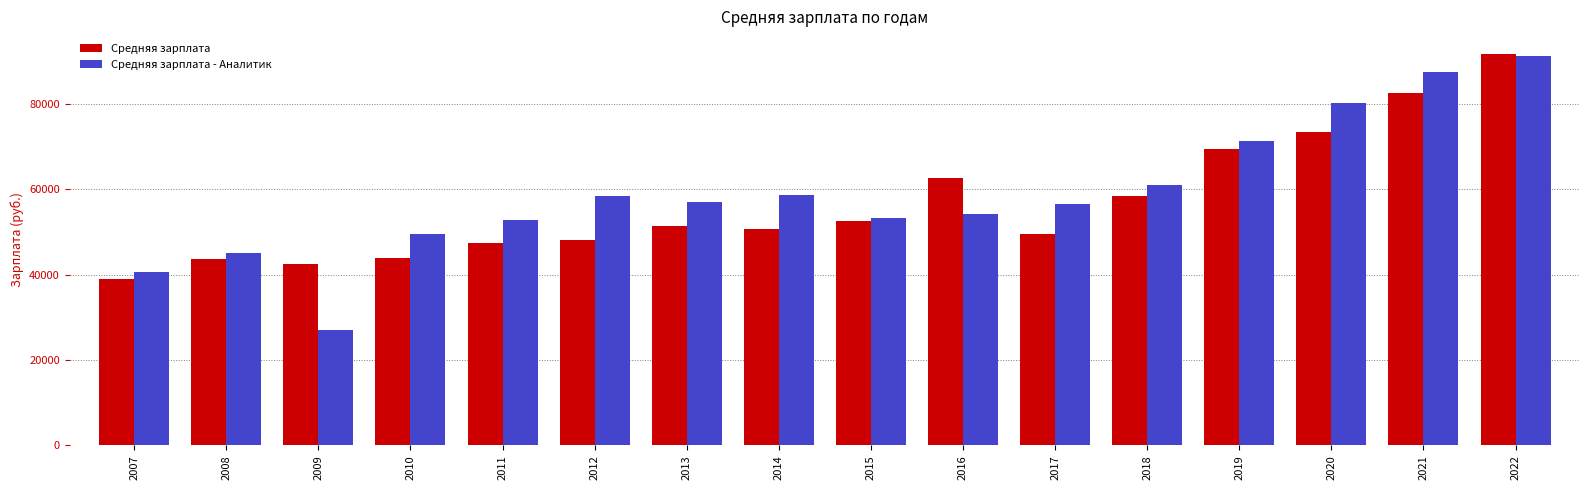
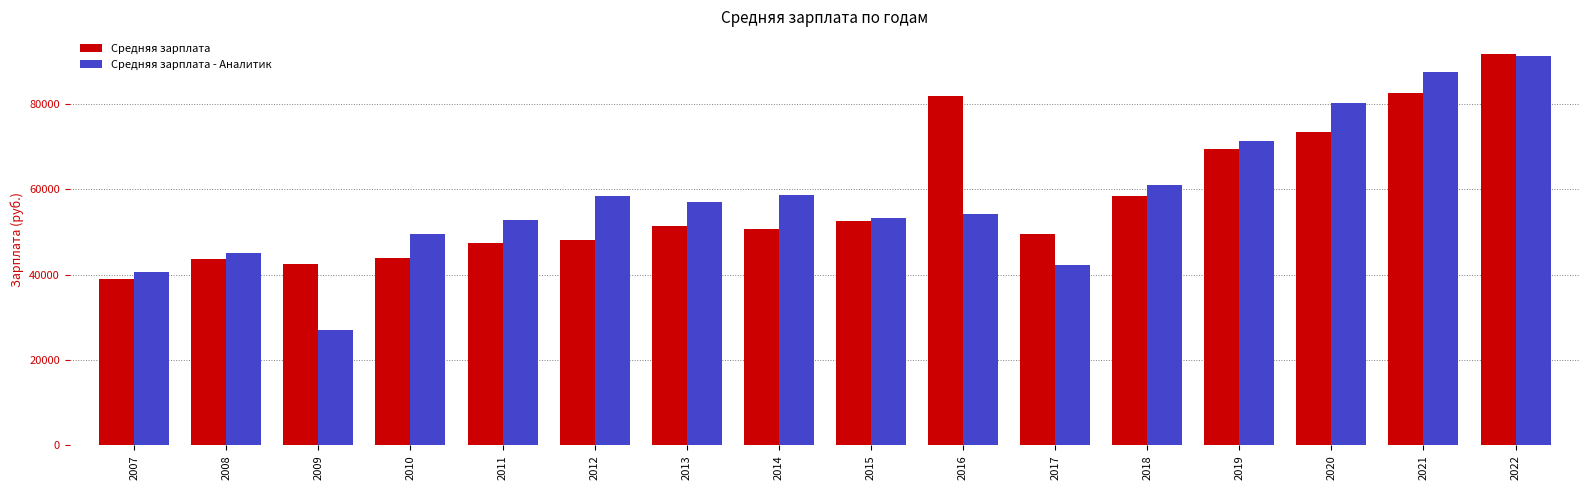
  {
    "Средняя зарплата": {
      "2007": 39000,
      "2008": 44000,
      "2009": 42000,
      "2010": 44000,
      "2011": 47000,
      "2012": 48000,
      "2013": 52000,
      "2014": 51000,
      "2015": 53000,
-     "2016": 63000,
+     "2016": 82000,
      "2017": 50000,
      "2018": 58000,
      "2019": 69000,
      "2020": 73000,
      "2021": 83000,
      "2022": 92000
    },
    "Средняя зарплата - Аналитик": {
      "2007": 41000,
      "2008": 45000,
      "2009": 27000,
      "2010": 50000,
      "2011": 53000,
      "2012": 58000,
      "2013": 57000,
      "2014": 59000,
      "2015": 53000,
      "2016": 54000,
-     "2017": 57000,
+     "2017": 42000,
      "2018": 61000,
      "2019": 71000,
      "2020": 80000,
      "2021": 87000,
      "2022": 91000
    }
  }
